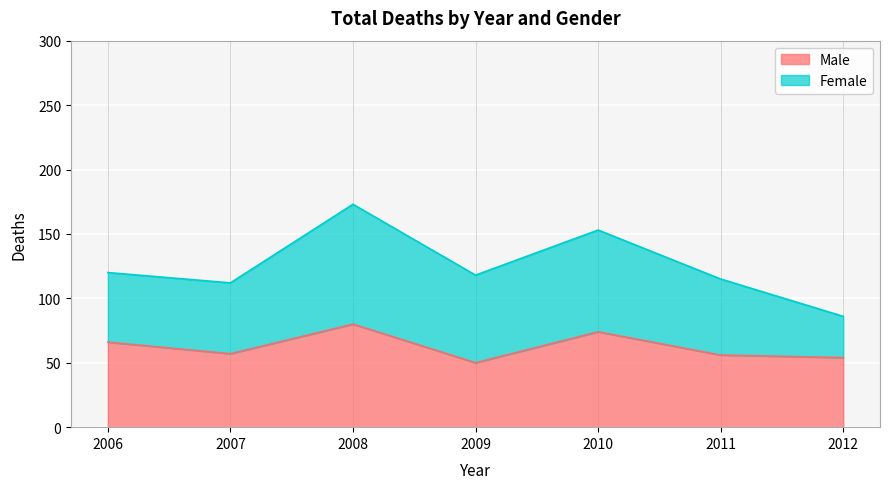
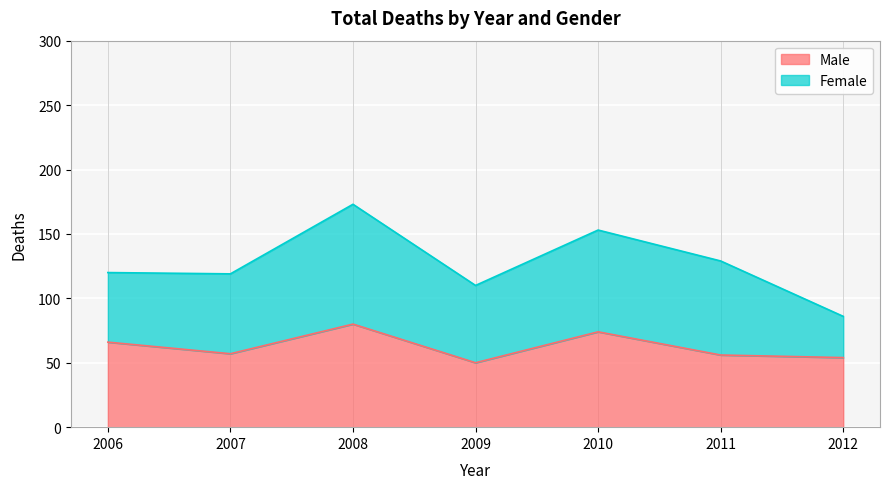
  {
    "Male": {
      "2006": 66,
      "2007": 57,
      "2008": 80,
      "2009": 50,
      "2010": 74,
      "2011": 56,
      "2012": 54
    },
    "Female": {
      "2006": 54,
-     "2007": 55,
+     "2007": 62,
      "2008": 93,
-     "2009": 68,
+     "2009": 60,
      "2010": 79,
-     "2011": 59,
+     "2011": 73,
      "2012": 32
    }
  }
